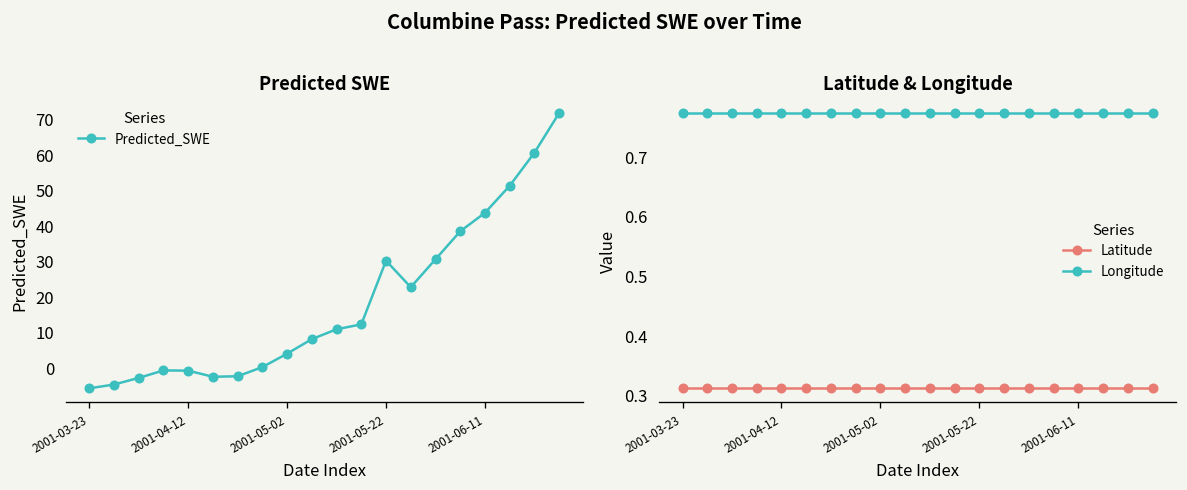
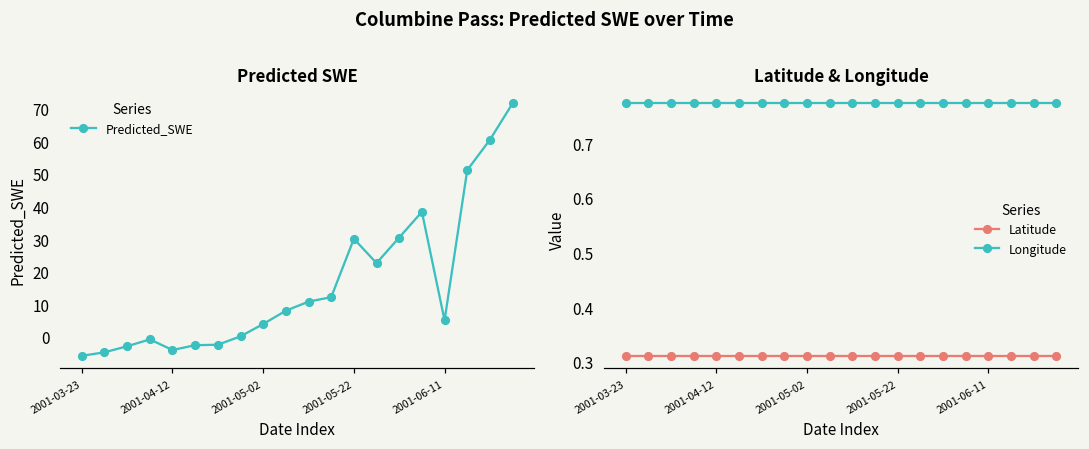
  {
    "Predicted SWE": {
      "2001-03-23": -6,
-     "2001-04-12": -1,
+     "2001-04-12": -4,
      "2001-05-02": 4,
      "2001-05-22": 30,
-     "2001-06-11": 44
+     "2001-06-11": 5
    },
    "Latitude & Longitude": {
      "Latitude": {
        "2001-03-23": 0.31,
        "2001-04-12": 0.31,
        "2001-05-02": 0.31,
        "2001-05-22": 0.31,
        "2001-06-11": 0.31
      },
      "Longitude": {
        "2001-03-23": 0.77,
        "2001-04-12": 0.77,
        "2001-05-02": 0.77,
        "2001-05-22": 0.77,
        "2001-06-11": 0.77
      }
    }
  }
